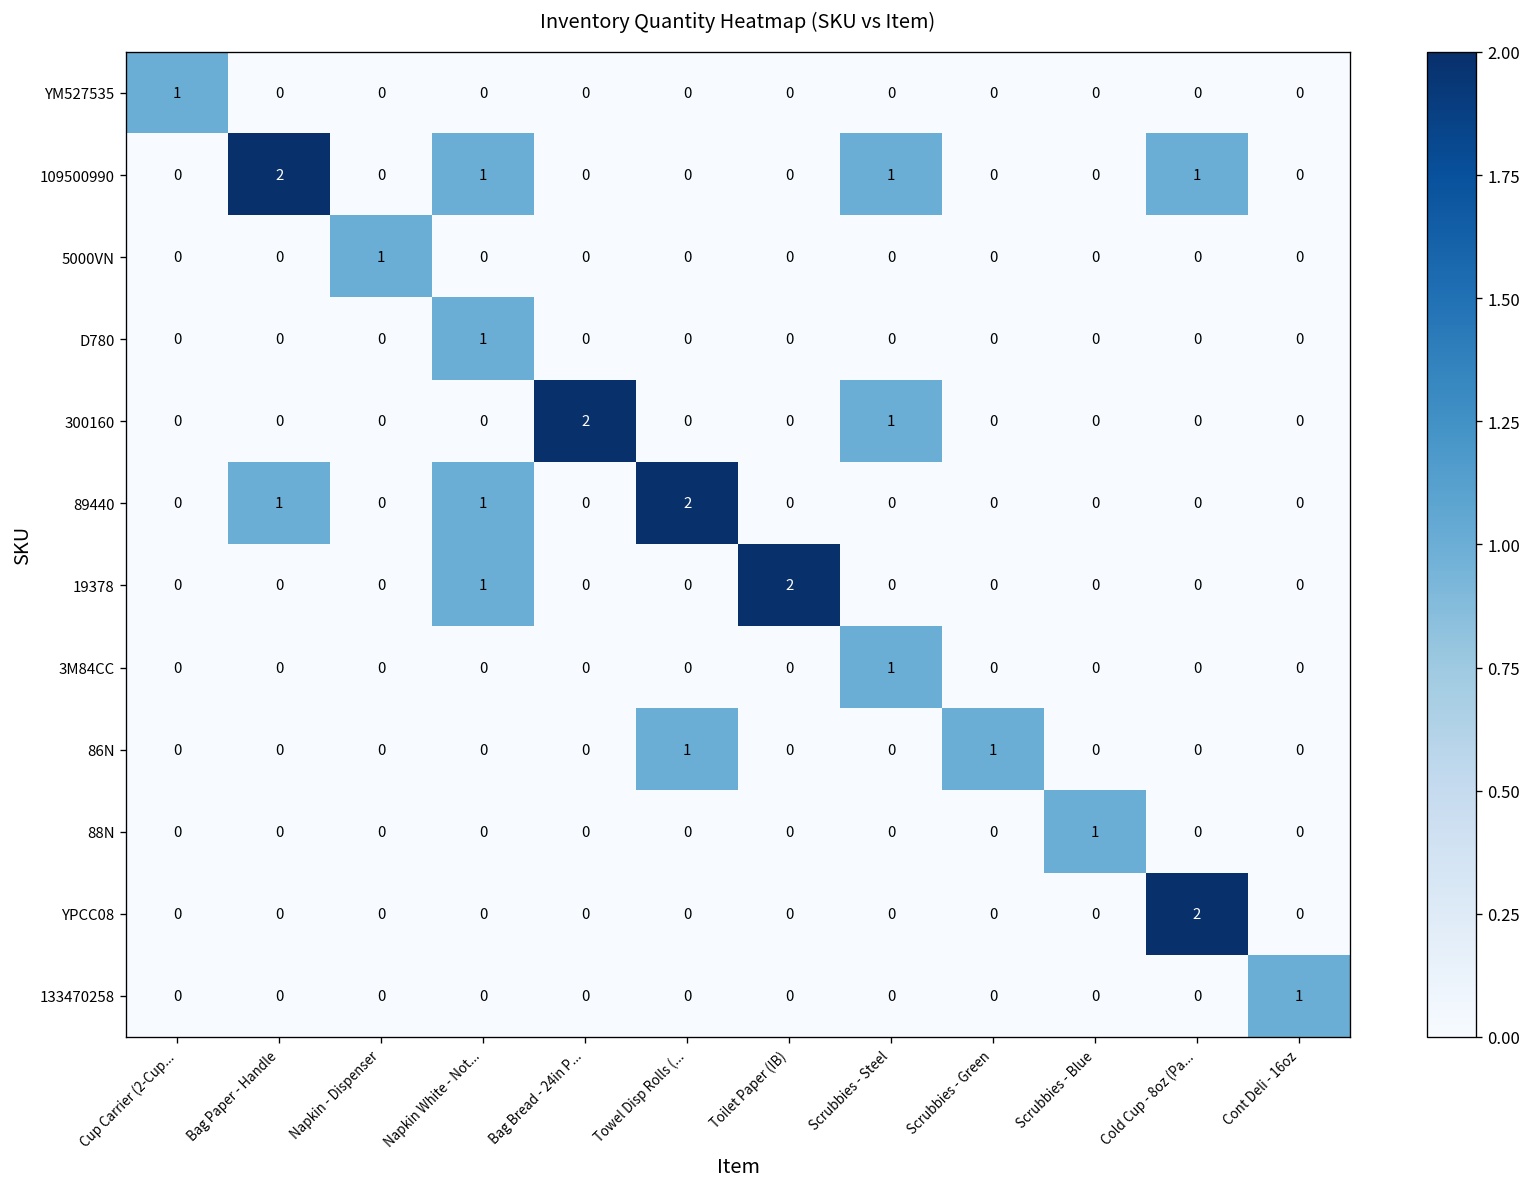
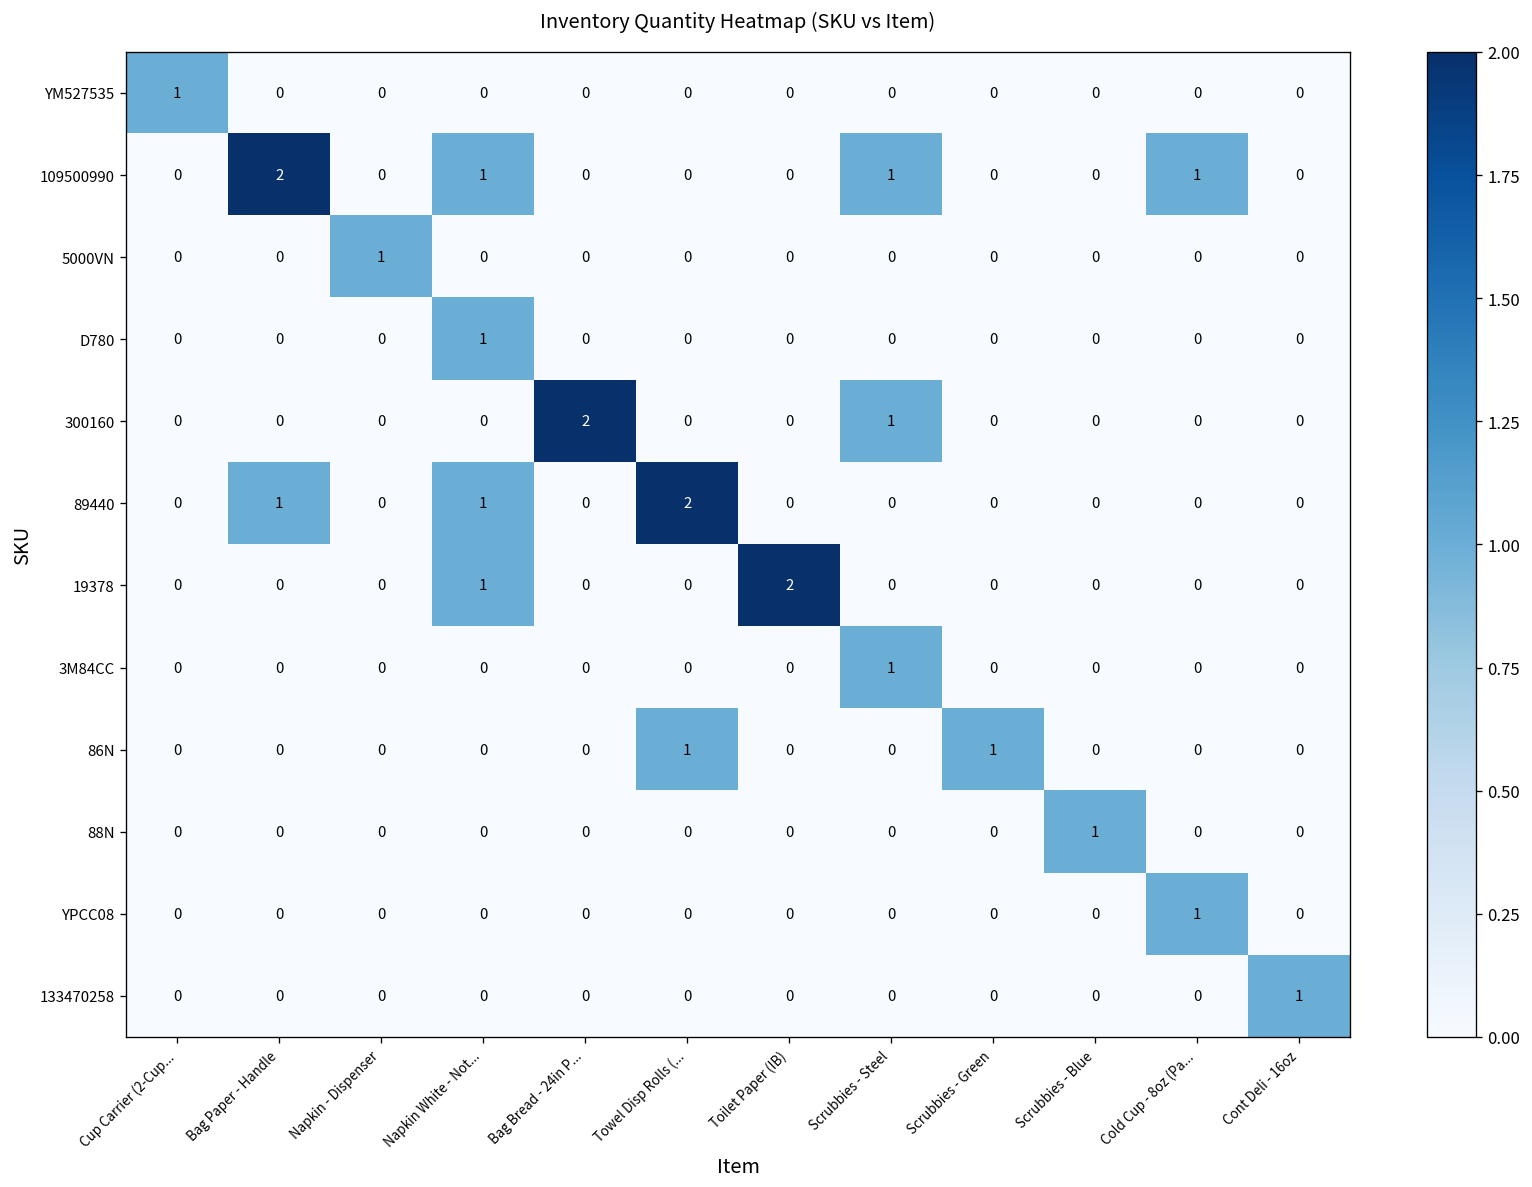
  {
    "YM527535": {
      "Cup Carrier (2-Cup...": 1,
      "Bag Paper - Handle": 0,
      "Napkin - Dispenser": 0,
      "Napkin White - Not...": 0,
      "Bag Bread - 24in P...": 0,
      "Towel Disp Rolls (...": 0,
      "Toilet Paper (IB)": 0,
      "Scrubbies - Steel": 0,
      "Scrubbies - Green": 0,
      "Scrubbies - Blue": 0,
      "Cold Cup - 8oz (Pa...": 0,
      "Cont Deli - 16oz": 0
    },
    "109500990": {
      "Cup Carrier (2-Cup...": 0,
      "Bag Paper - Handle": 2,
      "Napkin - Dispenser": 0,
      "Napkin White - Not...": 1,
      "Bag Bread - 24in P...": 0,
      "Towel Disp Rolls (...": 0,
      "Toilet Paper (IB)": 0,
      "Scrubbies - Steel": 1,
      "Scrubbies - Green": 0,
      "Scrubbies - Blue": 0,
      "Cold Cup - 8oz (Pa...": 1,
      "Cont Deli - 16oz": 0
    },
    "5000VN": {
      "Cup Carrier (2-Cup...": 0,
      "Bag Paper - Handle": 0,
      "Napkin - Dispenser": 1,
      "Napkin White - Not...": 0,
      "Bag Bread - 24in P...": 0,
      "Towel Disp Rolls (...": 0,
      "Toilet Paper (IB)": 0,
      "Scrubbies - Steel": 0,
      "Scrubbies - Green": 0,
      "Scrubbies - Blue": 0,
      "Cold Cup - 8oz (Pa...": 0,
      "Cont Deli - 16oz": 0
    },
    "D780": {
      "Cup Carrier (2-Cup...": 0,
      "Bag Paper - Handle": 0,
      "Napkin - Dispenser": 0,
      "Napkin White - Not...": 1,
      "Bag Bread - 24in P...": 0,
      "Towel Disp Rolls (...": 0,
      "Toilet Paper (IB)": 0,
      "Scrubbies - Steel": 0,
      "Scrubbies - Green": 0,
      "Scrubbies - Blue": 0,
      "Cold Cup - 8oz (Pa...": 0,
      "Cont Deli - 16oz": 0
    },
    "300160": {
      "Cup Carrier (2-Cup...": 0,
      "Bag Paper - Handle": 0,
      "Napkin - Dispenser": 0,
      "Napkin White - Not...": 0,
      "Bag Bread - 24in P...": 2,
      "Towel Disp Rolls (...": 0,
      "Toilet Paper (IB)": 0,
      "Scrubbies - Steel": 1,
      "Scrubbies - Green": 0,
      "Scrubbies - Blue": 0,
      "Cold Cup - 8oz (Pa...": 0,
      "Cont Deli - 16oz": 0
    },
    "89440": {
      "Cup Carrier (2-Cup...": 0,
      "Bag Paper - Handle": 1,
      "Napkin - Dispenser": 0,
      "Napkin White - Not...": 1,
      "Bag Bread - 24in P...": 0,
      "Towel Disp Rolls (...": 2,
      "Toilet Paper (IB)": 0,
      "Scrubbies - Steel": 0,
      "Scrubbies - Green": 0,
      "Scrubbies - Blue": 0,
      "Cold Cup - 8oz (Pa...": 0,
      "Cont Deli - 16oz": 0
    },
    "19378": {
      "Cup Carrier (2-Cup...": 0,
      "Bag Paper - Handle": 0,
      "Napkin - Dispenser": 0,
      "Napkin White - Not...": 1,
      "Bag Bread - 24in P...": 0,
      "Towel Disp Rolls (...": 0,
      "Toilet Paper (IB)": 2,
      "Scrubbies - Steel": 0,
      "Scrubbies - Green": 0,
      "Scrubbies - Blue": 0,
      "Cold Cup - 8oz (Pa...": 0,
      "Cont Deli - 16oz": 0
    },
    "3M84CC": {
      "Cup Carrier (2-Cup...": 0,
      "Bag Paper - Handle": 0,
      "Napkin - Dispenser": 0,
      "Napkin White - Not...": 0,
      "Bag Bread - 24in P...": 0,
      "Towel Disp Rolls (...": 0,
      "Toilet Paper (IB)": 0,
      "Scrubbies - Steel": 1,
      "Scrubbies - Green": 0,
      "Scrubbies - Blue": 0,
      "Cold Cup - 8oz (Pa...": 0,
      "Cont Deli - 16oz": 0
    },
    "86N": {
      "Cup Carrier (2-Cup...": 0,
      "Bag Paper - Handle": 0,
      "Napkin - Dispenser": 0,
      "Napkin White - Not...": 0,
      "Bag Bread - 24in P...": 0,
      "Towel Disp Rolls (...": 1,
      "Toilet Paper (IB)": 0,
      "Scrubbies - Steel": 0,
      "Scrubbies - Green": 1,
      "Scrubbies - Blue": 0,
      "Cold Cup - 8oz (Pa...": 0,
      "Cont Deli - 16oz": 0
    },
    "88N": {
      "Cup Carrier (2-Cup...": 0,
      "Bag Paper - Handle": 0,
      "Napkin - Dispenser": 0,
      "Napkin White - Not...": 0,
      "Bag Bread - 24in P...": 0,
      "Towel Disp Rolls (...": 0,
      "Toilet Paper (IB)": 0,
      "Scrubbies - Steel": 0,
      "Scrubbies - Green": 0,
      "Scrubbies - Blue": 1,
      "Cold Cup - 8oz (Pa...": 0,
      "Cont Deli - 16oz": 0
    },
    "YPCC08": {
      "Cup Carrier (2-Cup...": 0,
      "Bag Paper - Handle": 0,
      "Napkin - Dispenser": 0,
      "Napkin White - Not...": 0,
      "Bag Bread - 24in P...": 0,
      "Towel Disp Rolls (...": 0,
      "Toilet Paper (IB)": 0,
      "Scrubbies - Steel": 0,
      "Scrubbies - Green": 0,
      "Scrubbies - Blue": 0,
-     "Cold Cup - 8oz (Pa...": 2,
+     "Cold Cup - 8oz (Pa...": 1,
      "Cont Deli - 16oz": 0
    },
    "133470258": {
      "Cup Carrier (2-Cup...": 0,
      "Bag Paper - Handle": 0,
      "Napkin - Dispenser": 0,
      "Napkin White - Not...": 0,
      "Bag Bread - 24in P...": 0,
      "Towel Disp Rolls (...": 0,
      "Toilet Paper (IB)": 0,
      "Scrubbies - Steel": 0,
      "Scrubbies - Green": 0,
      "Scrubbies - Blue": 0,
      "Cold Cup - 8oz (Pa...": 0,
      "Cont Deli - 16oz": 1
    }
  }
